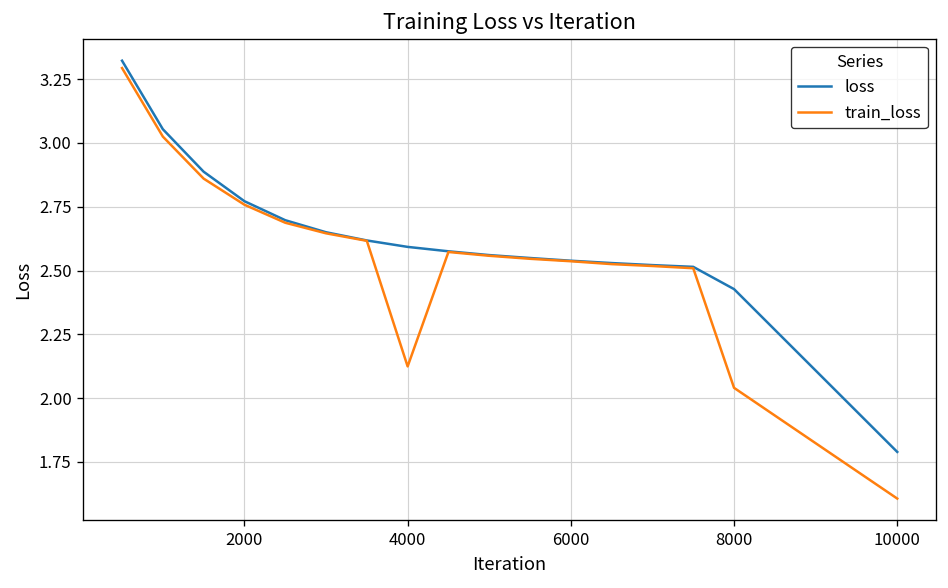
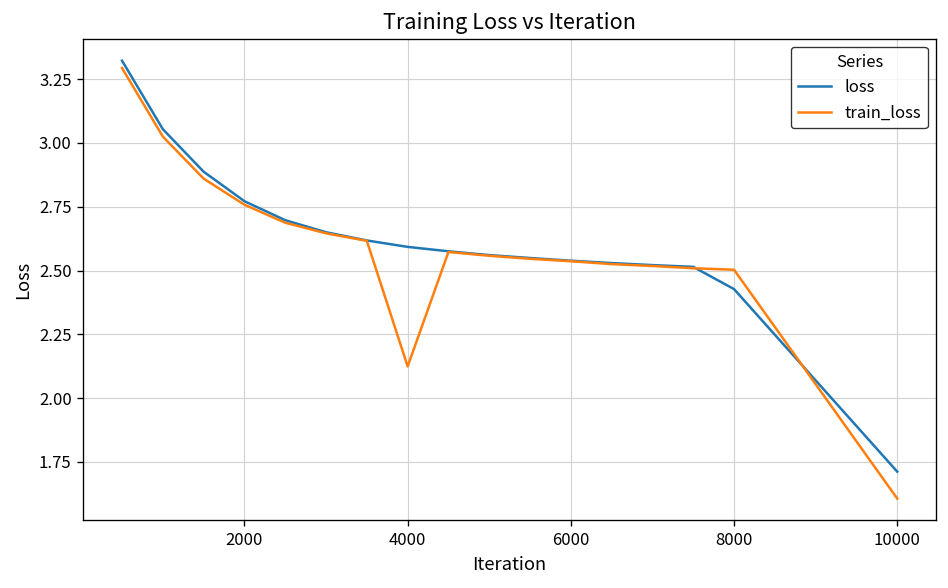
  {
    "loss": {
      "2000": 2.77,
      "4000": 2.59,
      "8000": 2.43,
-     "10000": 1.79
+     "10000": 1.71
    },
    "train_loss": {
      "2000": 2.76,
      "4000": 2.12,
-     "8000": 2.04,
+     "8000": 2.50,
      "10000": 1.61
    }
  }
